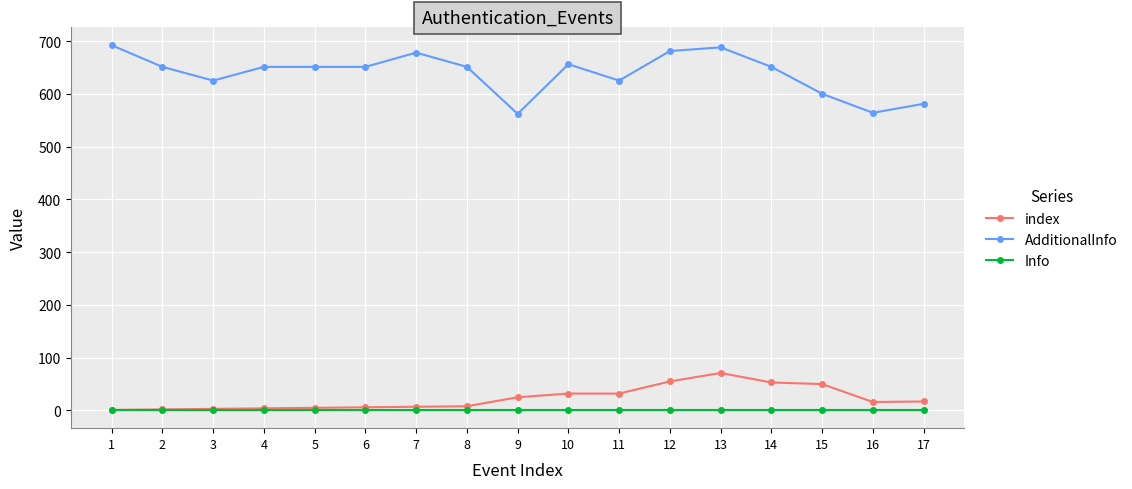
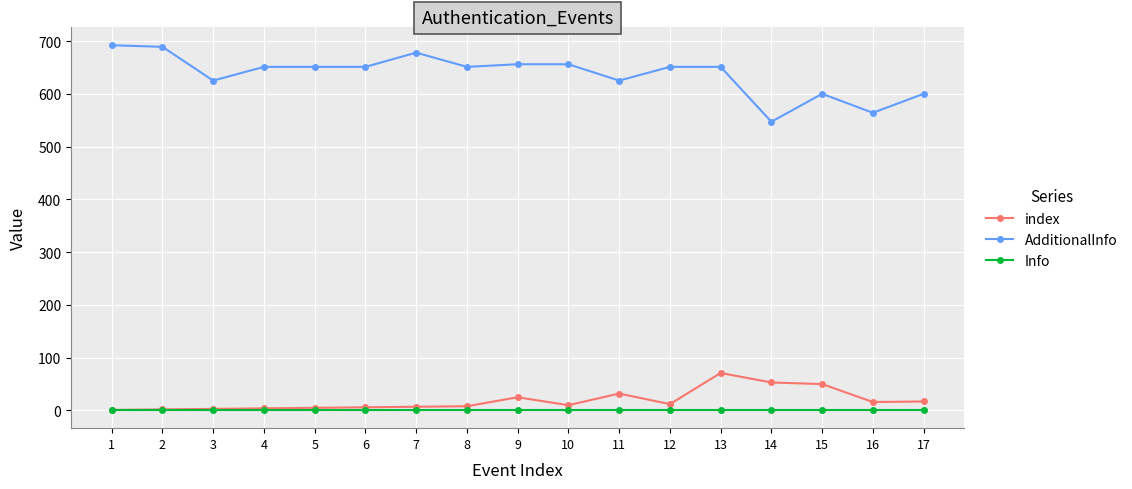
  {
    "index": {
      "6": 10,
      "7": 10,
      "8": 10,
      "9": 30,
-     "10": 30,
+     "10": 10,
      "11": 30,
-     "12": 60,
+     "12": 10,
      "13": 70,
      "14": 50,
      "15": 50,
      "16": 20,
      "17": 20
    },
    "AdditionalInfo": {
      "1": 690,
-     "2": 650,
+     "2": 690,
      "3": 630,
      "4": 650,
      "5": 650,
      "6": 650,
      "7": 680,
      "8": 650,
-     "9": 560,
+     "9": 660,
      "10": 660,
      "11": 630,
-     "12": 680,
-     "13": 690,
-     "14": 650,
+     "12": 650,
+     "13": 650,
+     "14": 550,
      "15": 600,
      "16": 560,
-     "17": 580
+     "17": 600
    },
    "Info": {
      "6": 0,
      "7": 0,
      "8": 0,
      "9": 0,
      "10": 0,
      "11": 0,
      "12": 0,
      "13": 0,
      "14": 0,
      "15": 0,
      "16": 0,
      "17": 0
    }
  }
